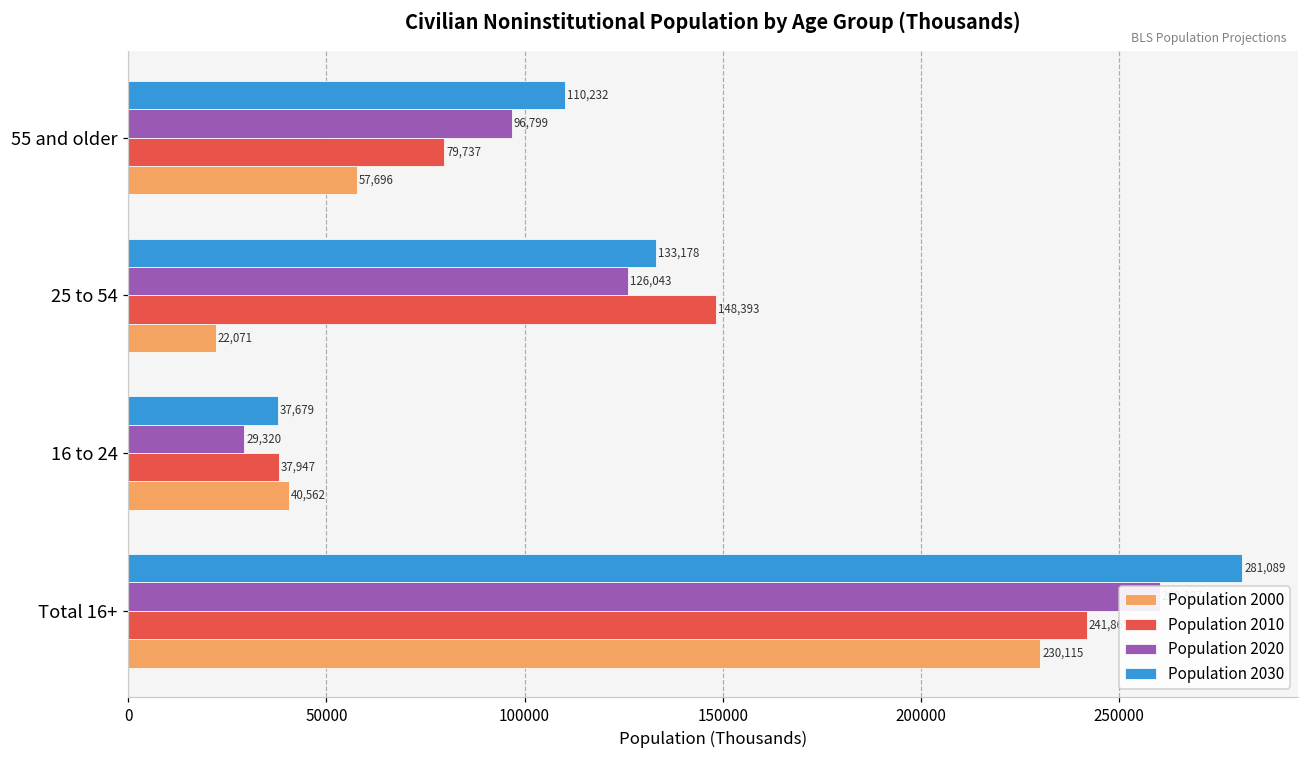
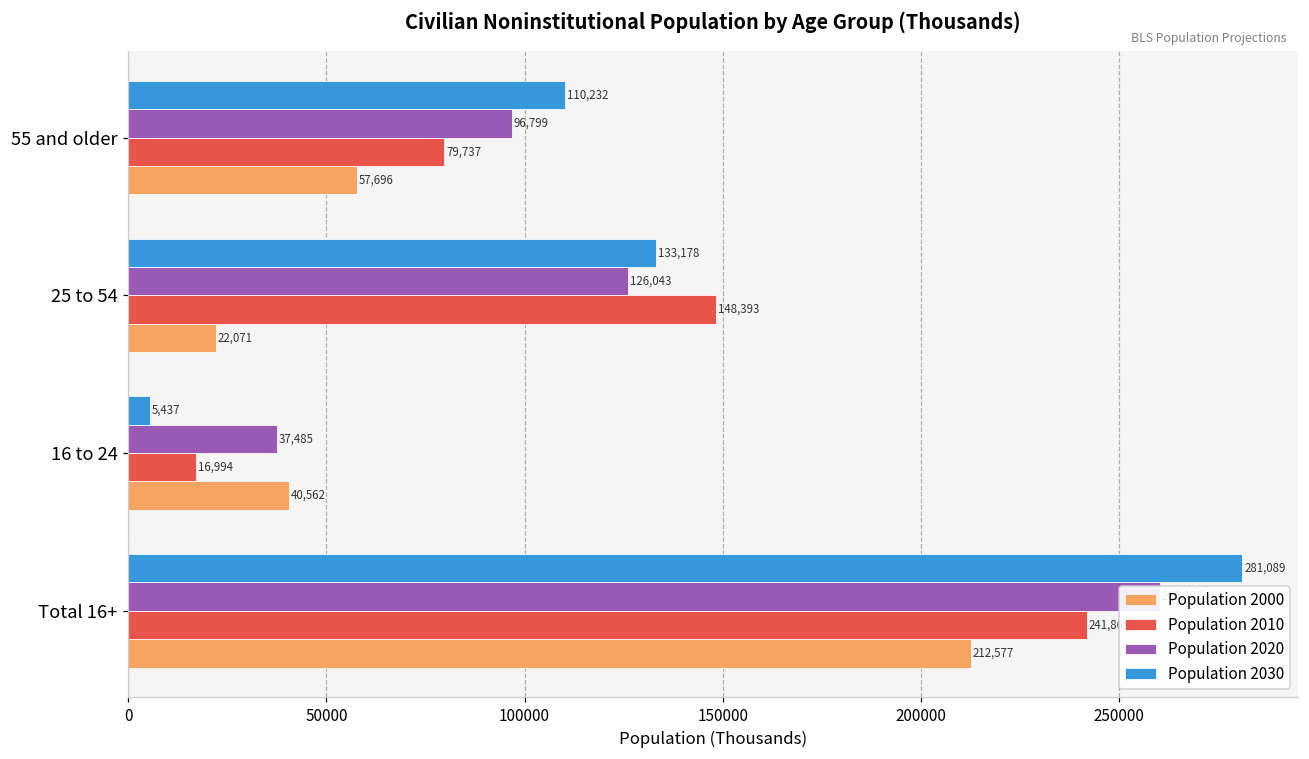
  {
    "Population 2000": {
      "55 and older": "57,696",
      "25 to 54": "22,071",
      "16 to 24": "40,562",
-     "Total 16+": "230,115"
+     "Total 16+": "212,577"
    },
    "Population 2010": {
      "55 and older": "79,737",
      "25 to 54": "148,393",
-     "16 to 24": "37,947"
+     "16 to 24": "16,994"
    },
    "Population 2020": {
      "55 and older": "96,799",
      "25 to 54": "126,043",
-     "16 to 24": "29,320"
+     "16 to 24": "37,485"
    },
    "Population 2030": {
      "55 and older": "110,232",
      "25 to 54": "133,178",
-     "16 to 24": "37,679",
+     "16 to 24": "5,437",
      "Total 16+": "281,089"
    }
  }
